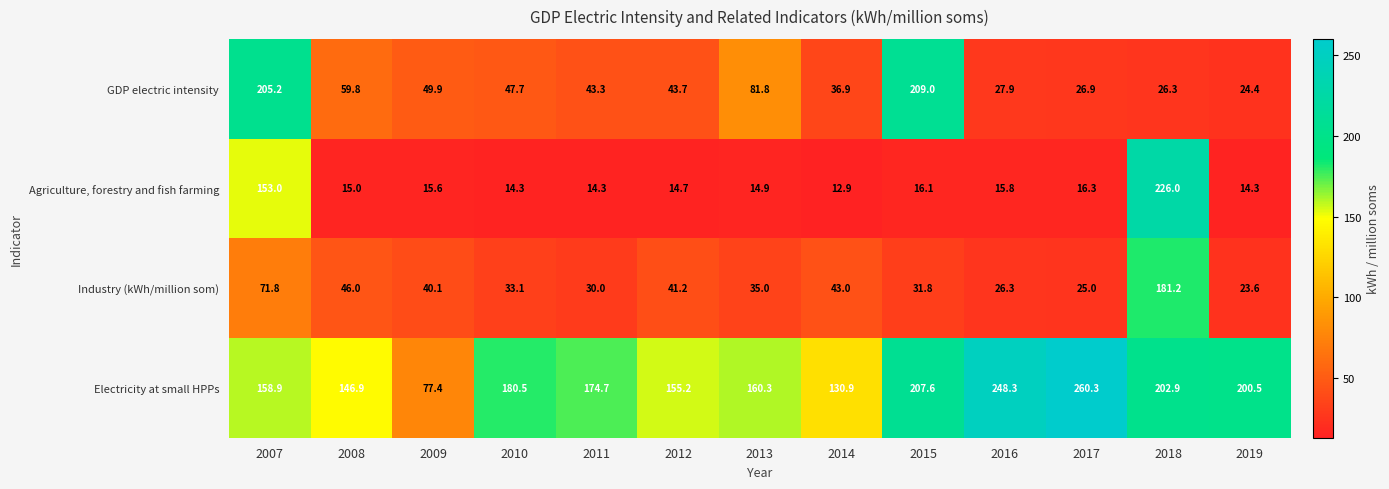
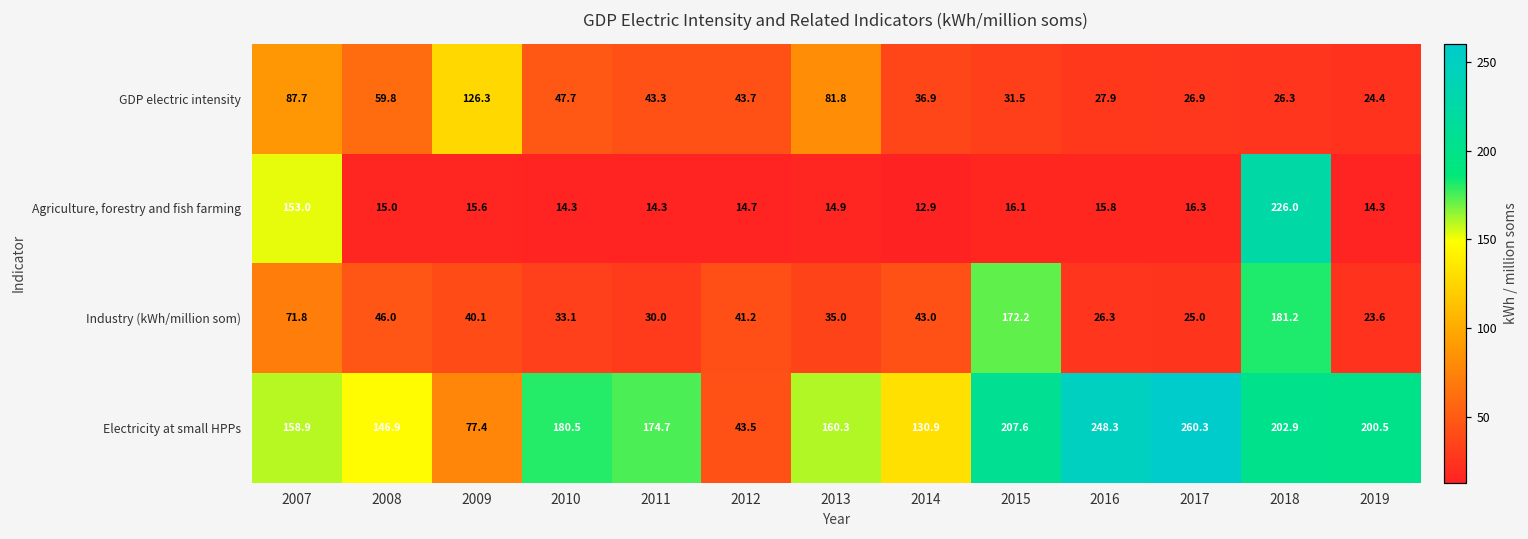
  {
    "GDP electric intensity": {
-     "2007": 205.2,
+     "2007": 87.7,
      "2008": 59.8,
-     "2009": 49.9,
+     "2009": 126.3,
      "2010": 47.7,
      "2011": 43.3,
      "2012": 43.7,
      "2013": 81.8,
      "2014": 36.9,
-     "2015": 209.0,
+     "2015": 31.5,
      "2016": 27.9,
      "2017": 26.9,
      "2018": 26.3,
      "2019": 24.4
    },
    "Agriculture, forestry and fish farming": {
      "2007": 153.0,
      "2008": 15.0,
      "2009": 15.6,
      "2010": 14.3,
      "2011": 14.3,
      "2012": 14.7,
      "2013": 14.9,
      "2014": 12.9,
      "2015": 16.1,
      "2016": 15.8,
      "2017": 16.3,
      "2018": 226.0,
      "2019": 14.3
    },
    "Industry (kWh/million som)": {
      "2007": 71.8,
      "2008": 46.0,
      "2009": 40.1,
      "2010": 33.1,
      "2011": 30.0,
      "2012": 41.2,
      "2013": 35.0,
      "2014": 43.0,
-     "2015": 31.8,
+     "2015": 172.2,
      "2016": 26.3,
      "2017": 25.0,
      "2018": 181.2,
      "2019": 23.6
    },
    "Electricity at small HPPs": {
      "2007": 158.9,
      "2008": 146.9,
      "2009": 77.4,
      "2010": 180.5,
      "2011": 174.7,
-     "2012": 155.2,
+     "2012": 43.5,
      "2013": 160.3,
      "2014": 130.9,
      "2015": 207.6,
      "2016": 248.3,
      "2017": 260.3,
      "2018": 202.9,
      "2019": 200.5
    }
  }
